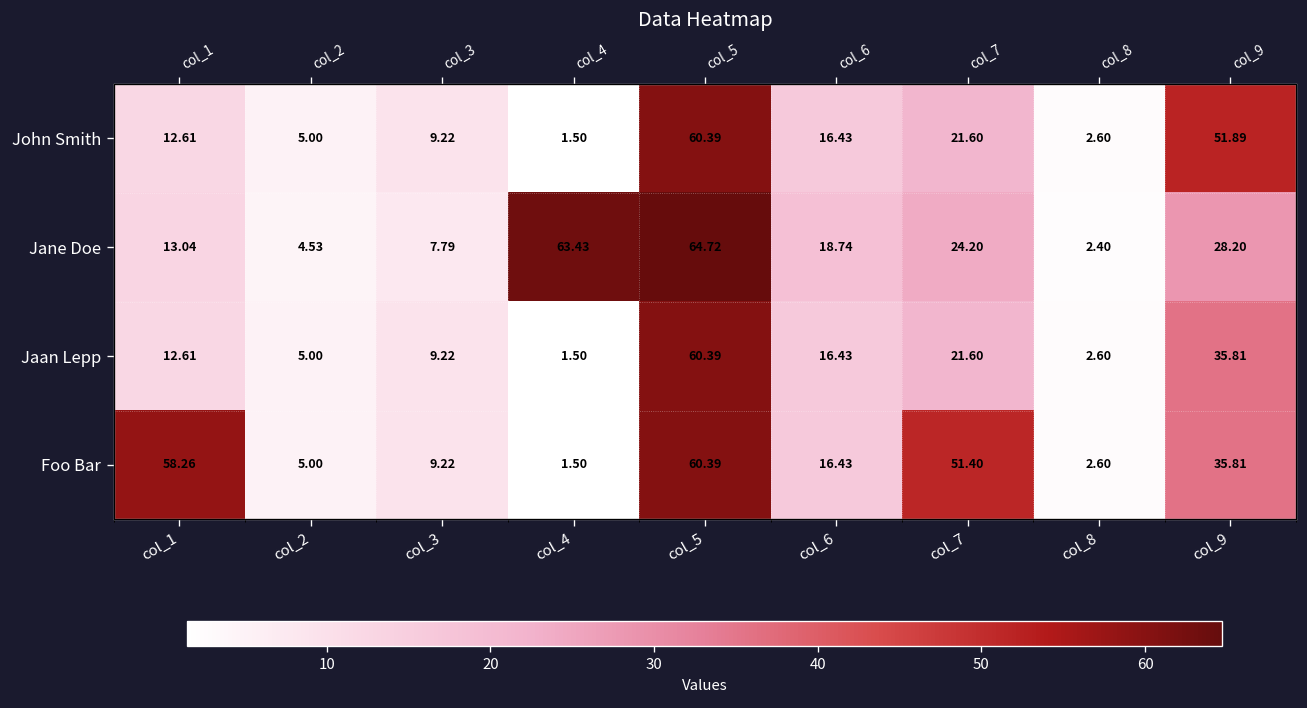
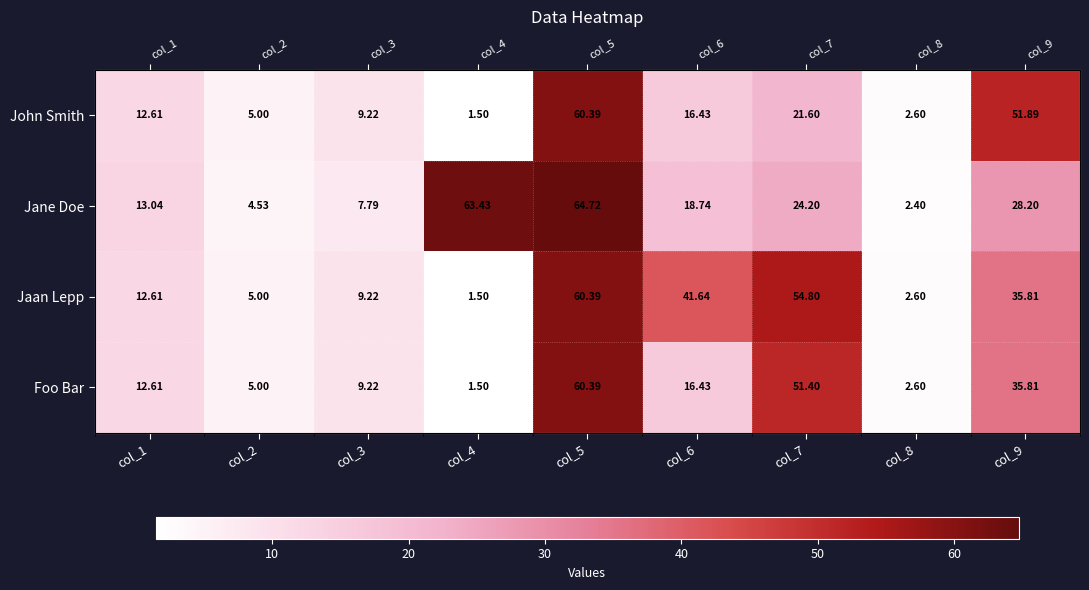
  {
    "John Smith": {
      "col_1": 12.61,
      "col_2": 5.00,
      "col_3": 9.22,
      "col_4": 1.50,
      "col_5": 60.39,
      "col_6": 16.43,
      "col_7": 21.60,
      "col_8": 2.60,
      "col_9": 51.89
    },
    "Jane Doe": {
      "col_1": 13.04,
      "col_2": 4.53,
      "col_3": 7.79,
      "col_4": 63.43,
      "col_5": 64.72,
      "col_6": 18.74,
      "col_7": 24.20,
      "col_8": 2.40,
      "col_9": 28.20
    },
    "Jaan Lepp": {
      "col_1": 12.61,
      "col_2": 5.00,
      "col_3": 9.22,
      "col_4": 1.50,
      "col_5": 60.39,
-     "col_6": 16.43,
-     "col_7": 21.60,
+     "col_6": 41.64,
+     "col_7": 54.80,
      "col_8": 2.60,
      "col_9": 35.81
    },
    "Foo Bar": {
-     "col_1": 58.26,
+     "col_1": 12.61,
      "col_2": 5.00,
      "col_3": 9.22,
      "col_4": 1.50,
      "col_5": 60.39,
      "col_6": 16.43,
      "col_7": 51.40,
      "col_8": 2.60,
      "col_9": 35.81
    }
  }
